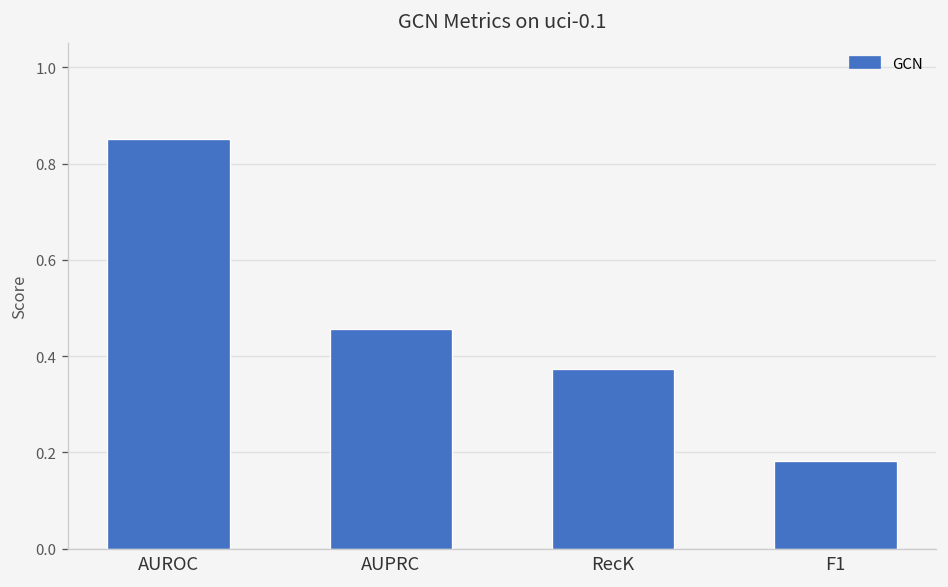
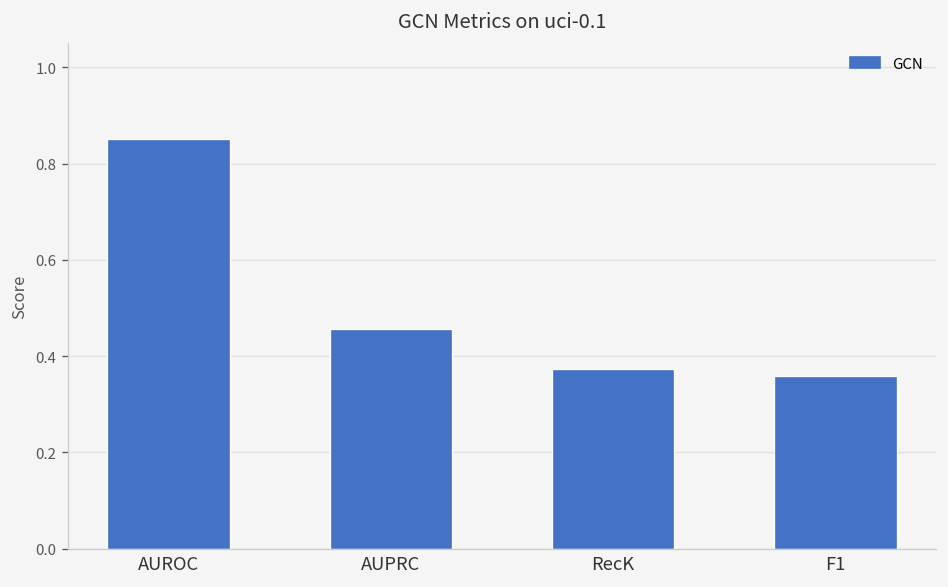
  {
    "AUROC": 0.85,
    "AUPRC": 0.46,
    "RecK": 0.37,
-   "F1": 0.18
+   "F1": 0.36
  }
